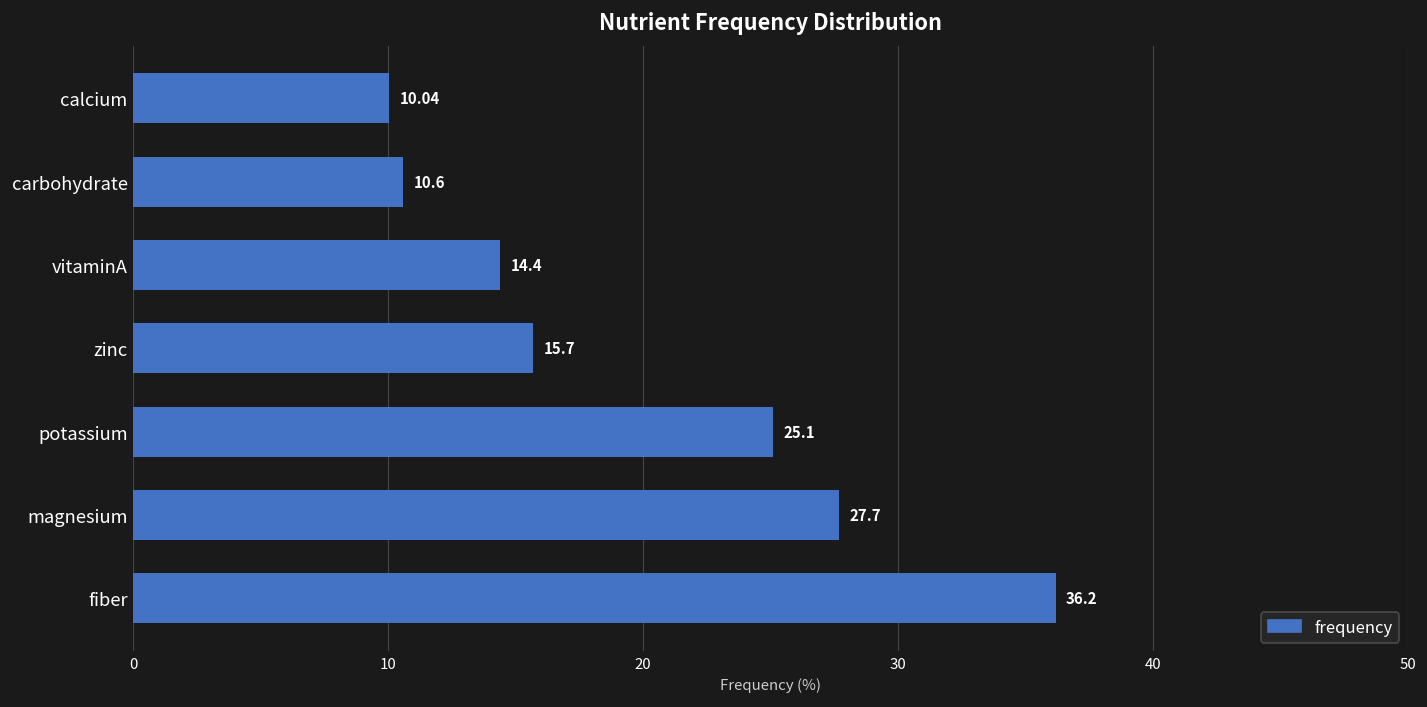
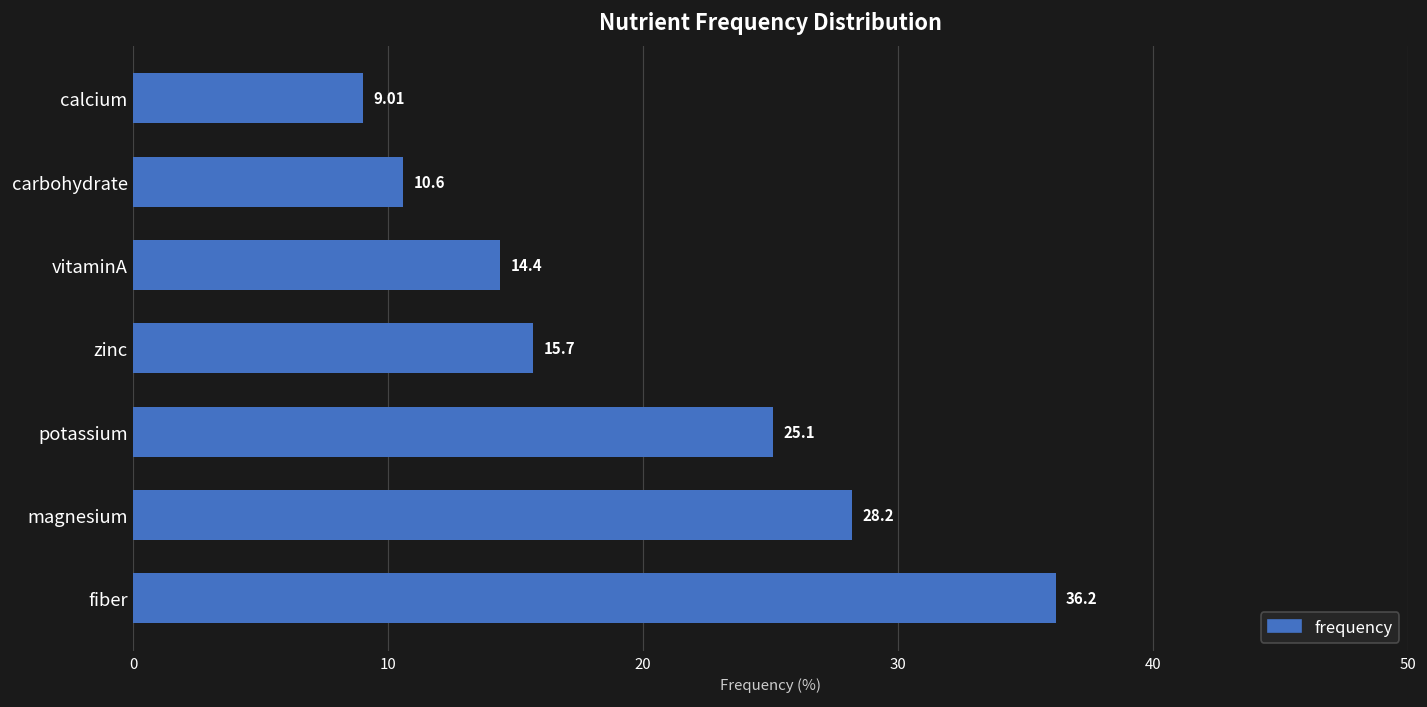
  {
-   "calcium": 10.04,
+   "calcium": 9.01,
    "carbohydrate": 10.6,
    "vitaminA": 14.4,
    "zinc": 15.7,
    "potassium": 25.1,
-   "magnesium": 27.7,
+   "magnesium": 28.2,
    "fiber": 36.2
  }
